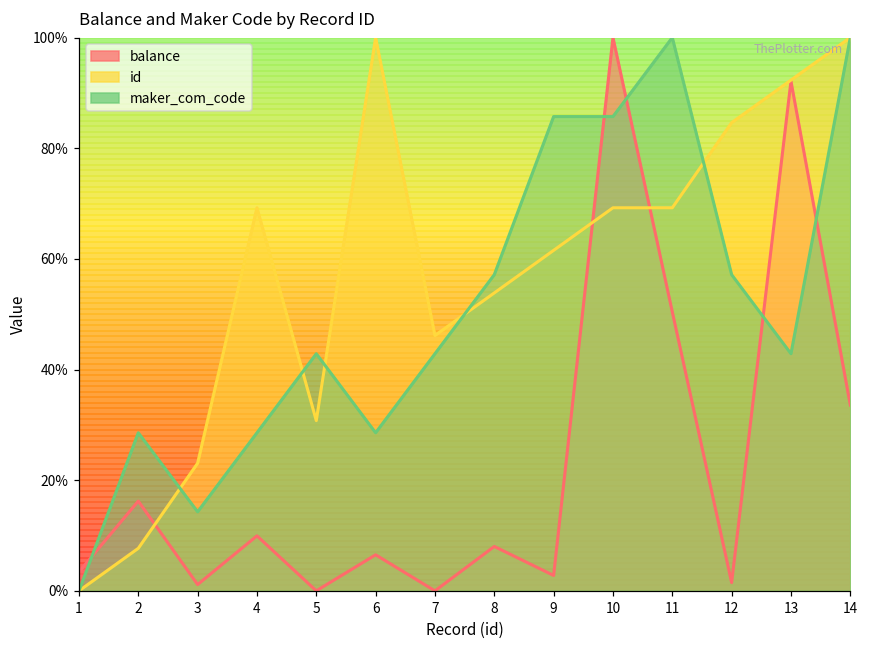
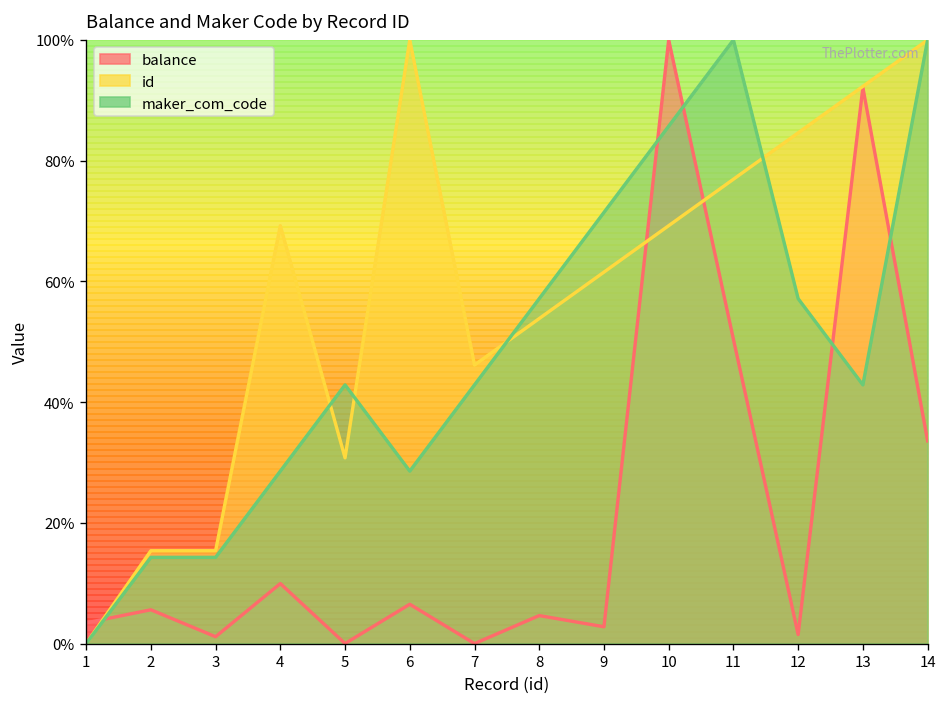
  {
    "balance": {
      "1": "3%",
-     "2": "16%",
+     "2": "6%",
      "3": "1%",
      "4": "10%",
      "5": "0%",
      "6": "7%",
      "7": "0%",
-     "8": "8%",
+     "8": "5%",
      "9": "3%",
      "10": "100%",
      "11": "50%",
      "12": "1%",
      "14": "34%"
    },
    "id": {
-     "2": "8%",
-     "3": "23%",
+     "2": "15%",
+     "3": "15%",
      "4": "69%",
      "5": "31%",
      "6": "100%",
      "7": "46%",
      "8": "54%",
      "9": "62%",
      "10": "69%",
-     "11": "69%",
+     "11": "77%",
      "12": "85%"
    },
    "maker_com_code": {
-     "2": "29%",
+     "2": "14%",
      "3": "14%",
      "4": "29%",
      "5": "43%",
      "6": "29%",
      "7": "43%",
      "8": "57%",
-     "9": "86%",
+     "9": "71%",
      "10": "86%",
      "11": "100%",
      "12": "57%",
      "13": "43%"
    }
  }
